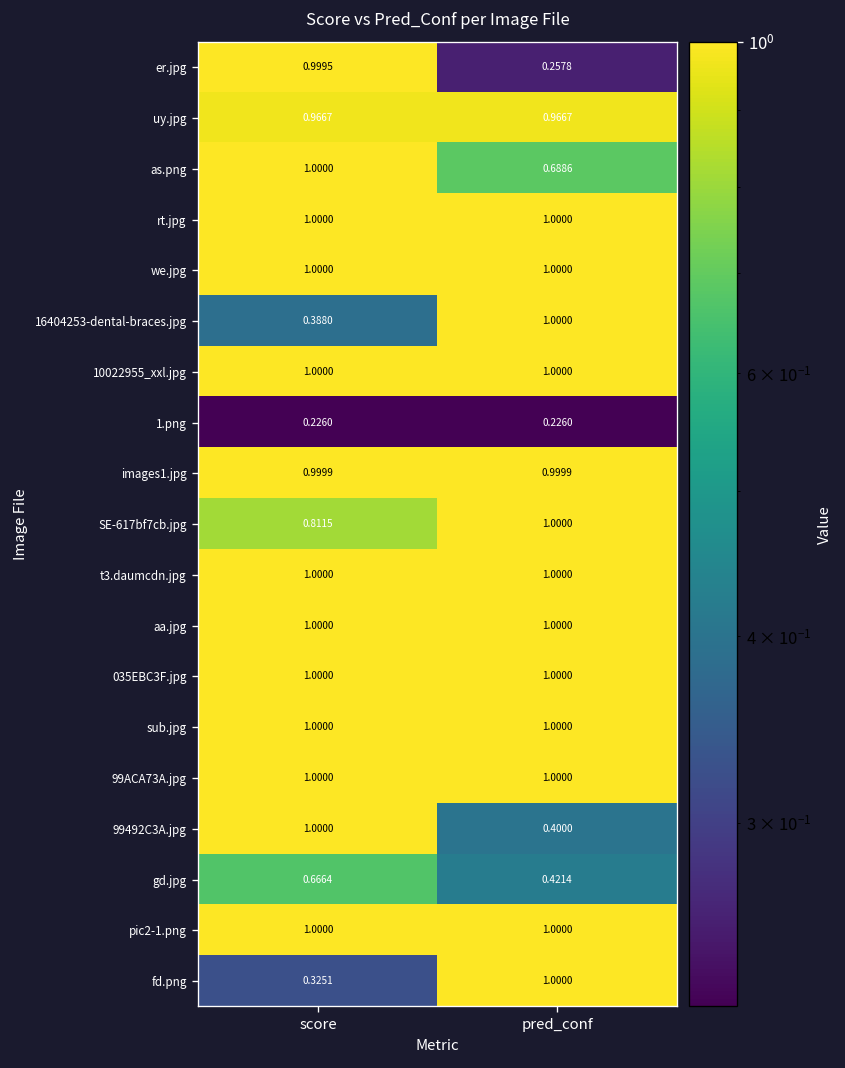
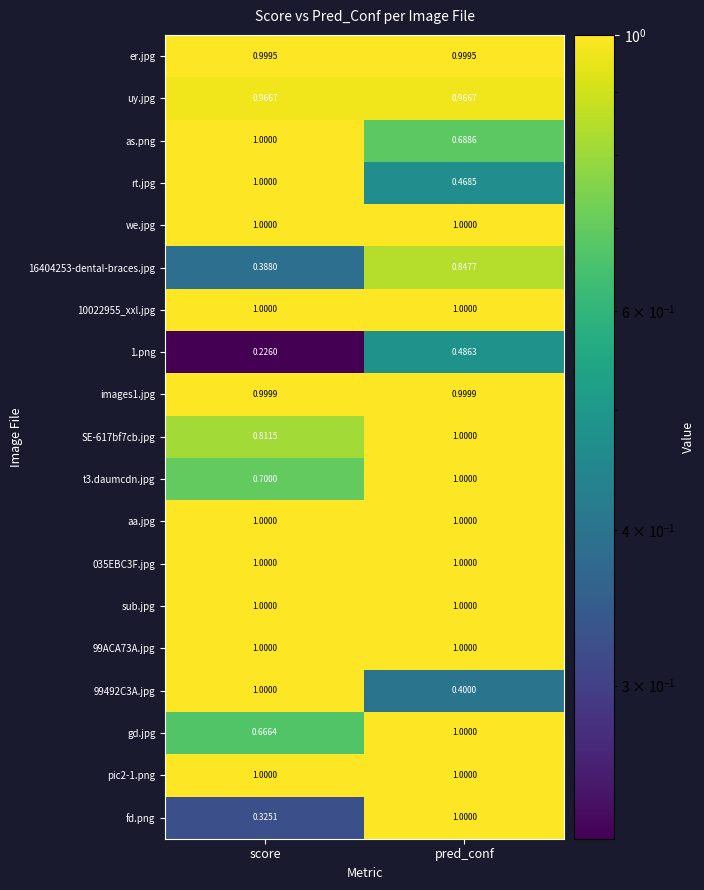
  {
    "er.jpg": {
      "score": 0.9995,
-     "pred_conf": 0.2578
+     "pred_conf": 0.9995
    },
    "uy.jpg": {
      "score": 0.9667,
      "pred_conf": 0.9667
    },
    "as.png": {
      "score": 1.0000,
      "pred_conf": 0.6886
    },
    "rt.jpg": {
      "score": 1.0000,
-     "pred_conf": 1.0000
+     "pred_conf": 0.4685
    },
    "we.jpg": {
      "score": 1.0000,
      "pred_conf": 1.0000
    },
    "16404253-dental-braces.jpg": {
      "score": 0.3880,
-     "pred_conf": 1.0000
+     "pred_conf": 0.8477
    },
    "10022955_xxl.jpg": {
      "score": 1.0000,
      "pred_conf": 1.0000
    },
    "1.png": {
      "score": 0.2260,
-     "pred_conf": 0.2260
+     "pred_conf": 0.4863
    },
    "images1.jpg": {
      "score": 0.9999,
      "pred_conf": 0.9999
    },
    "SE-617bf7cb.jpg": {
      "score": 0.8115,
      "pred_conf": 1.0000
    },
    "t3.daumcdn.jpg": {
-     "score": 1.0000,
+     "score": 0.7000,
      "pred_conf": 1.0000
    },
    "aa.jpg": {
      "score": 1.0000,
      "pred_conf": 1.0000
    },
    "035EBC3F.jpg": {
      "score": 1.0000,
      "pred_conf": 1.0000
    },
    "sub.jpg": {
      "score": 1.0000,
      "pred_conf": 1.0000
    },
    "99ACA73A.jpg": {
      "score": 1.0000,
      "pred_conf": 1.0000
    },
    "99492C3A.jpg": {
      "score": 1.0000,
      "pred_conf": 0.4000
    },
    "gd.jpg": {
      "score": 0.6664,
-     "pred_conf": 0.4214
+     "pred_conf": 1.0000
    },
    "pic2-1.png": {
      "score": 1.0000,
      "pred_conf": 1.0000
    },
    "fd.png": {
      "score": 0.3251,
      "pred_conf": 1.0000
    }
  }
